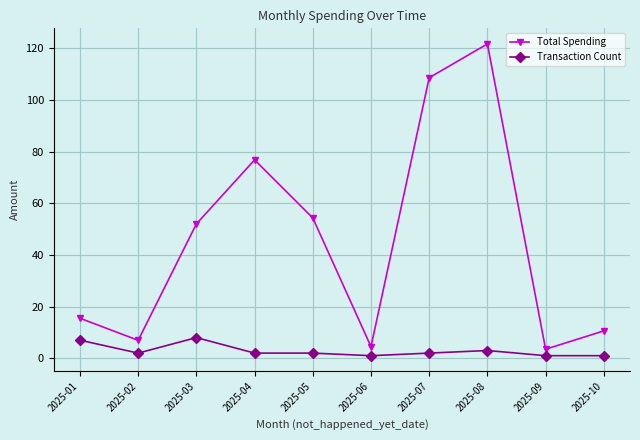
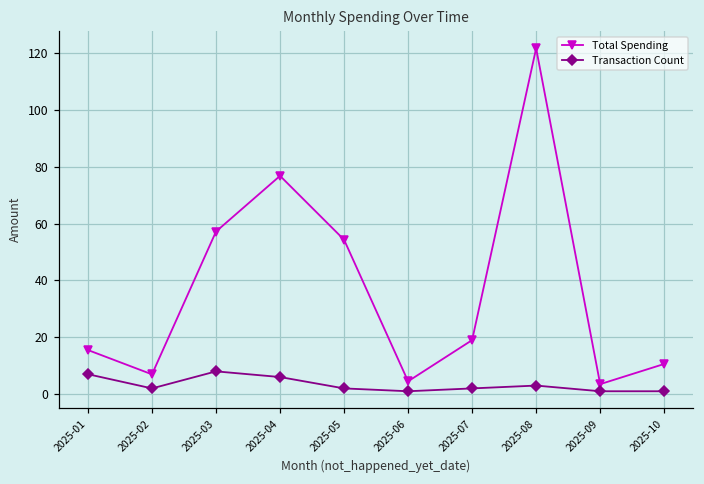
  {
    "Total Spending": {
      "2025-01": 16,
      "2025-02": 7,
-     "2025-03": 52,
+     "2025-03": 57,
      "2025-04": 77,
      "2025-05": 54,
      "2025-06": 5,
-     "2025-07": 109,
+     "2025-07": 19,
      "2025-08": 122,
      "2025-09": 4,
      "2025-10": 11
    },
    "Transaction Count": {
      "2025-01": 7,
      "2025-02": 2,
      "2025-03": 8,
-     "2025-04": 2,
+     "2025-04": 6,
      "2025-05": 2,
      "2025-06": 1,
      "2025-07": 2,
      "2025-08": 3,
      "2025-09": 1,
      "2025-10": 1
    }
  }
